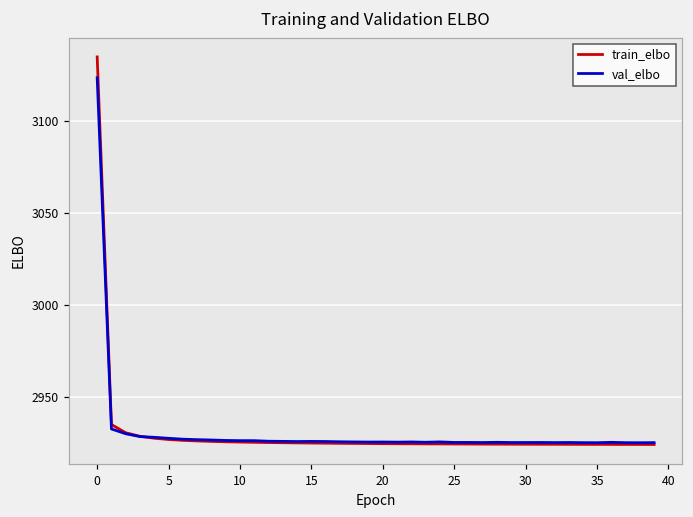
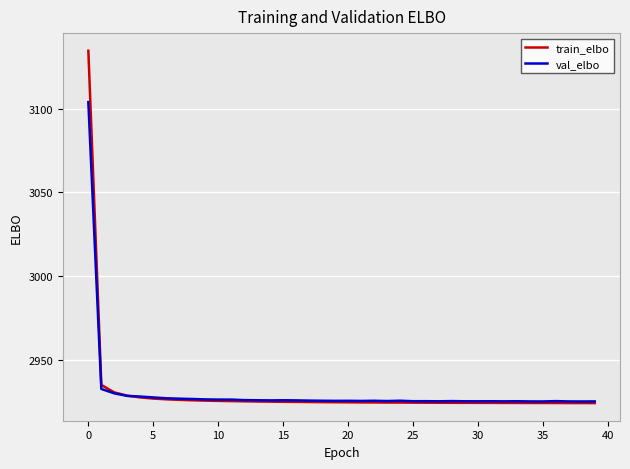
  {
    "train_elbo": {
      "0": 3134
    },
    "val_elbo": {
-     "0": 3123
+     "0": 3104
    }
  }
